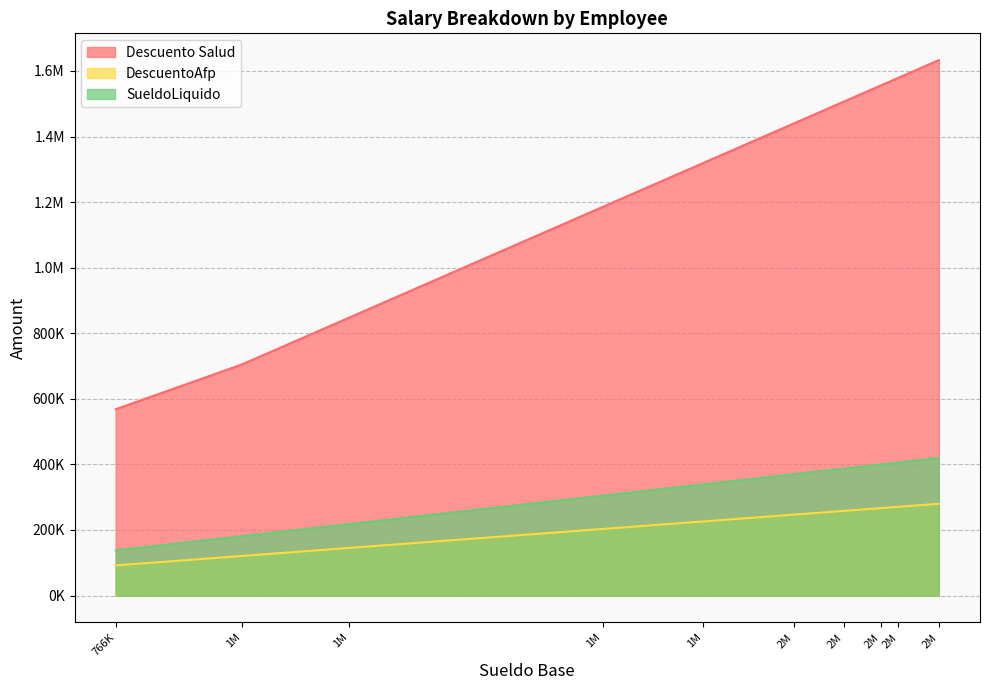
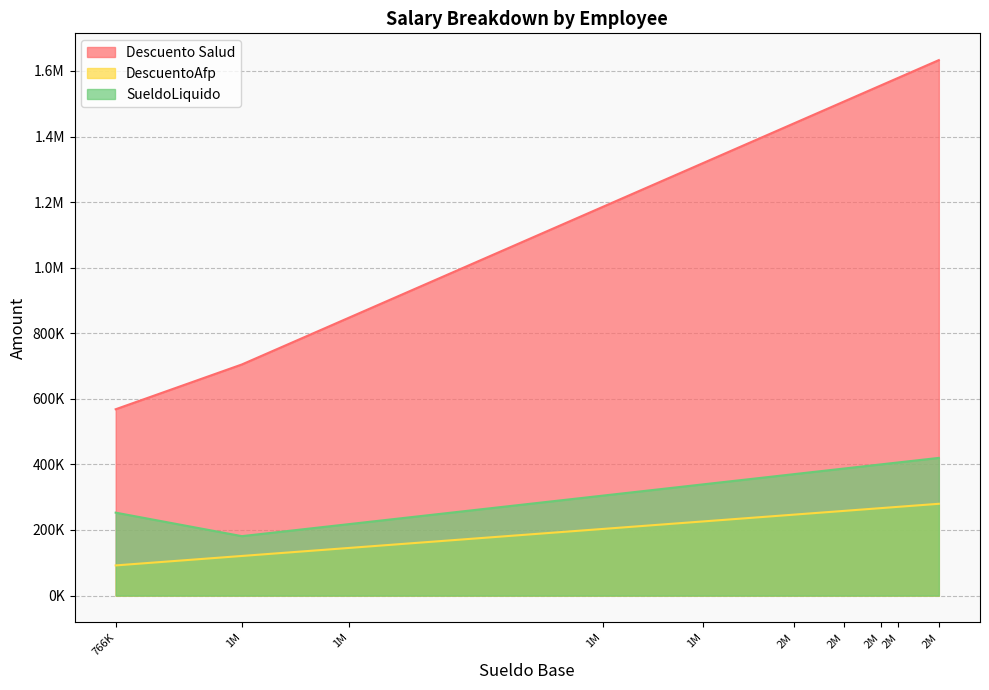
  {
    "Descuento Salud": {
      "766K": 570000
    },
    "DescuentoAfp": {
      "766K": 90000
    },
    "SueldoLiquido": {
-     "766K": 140000
+     "766K": 250000
    }
  }
